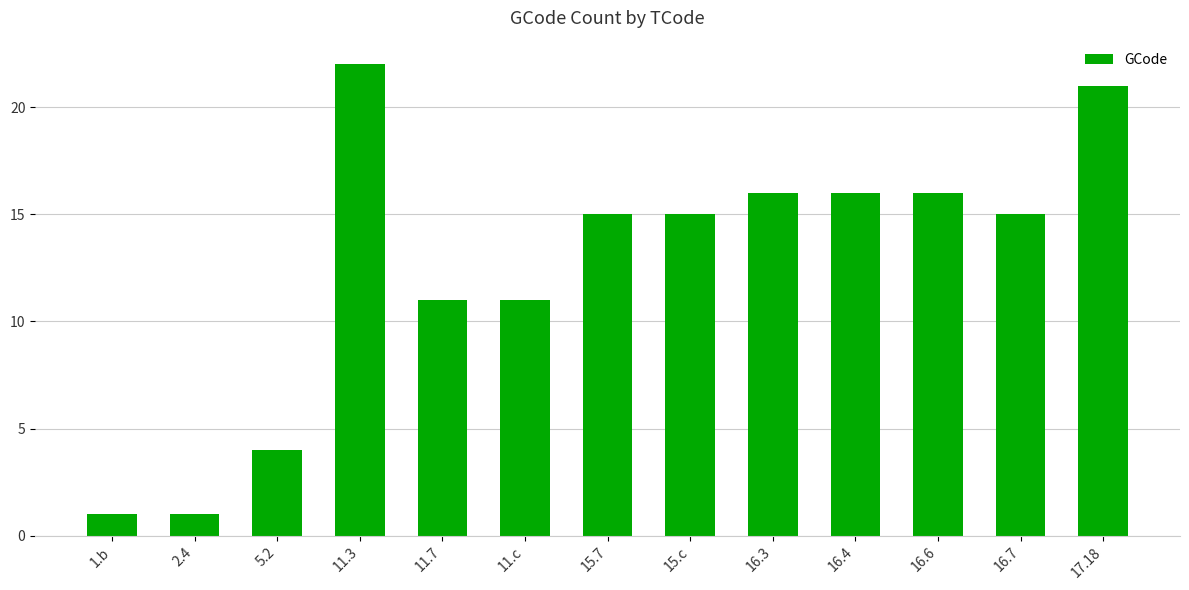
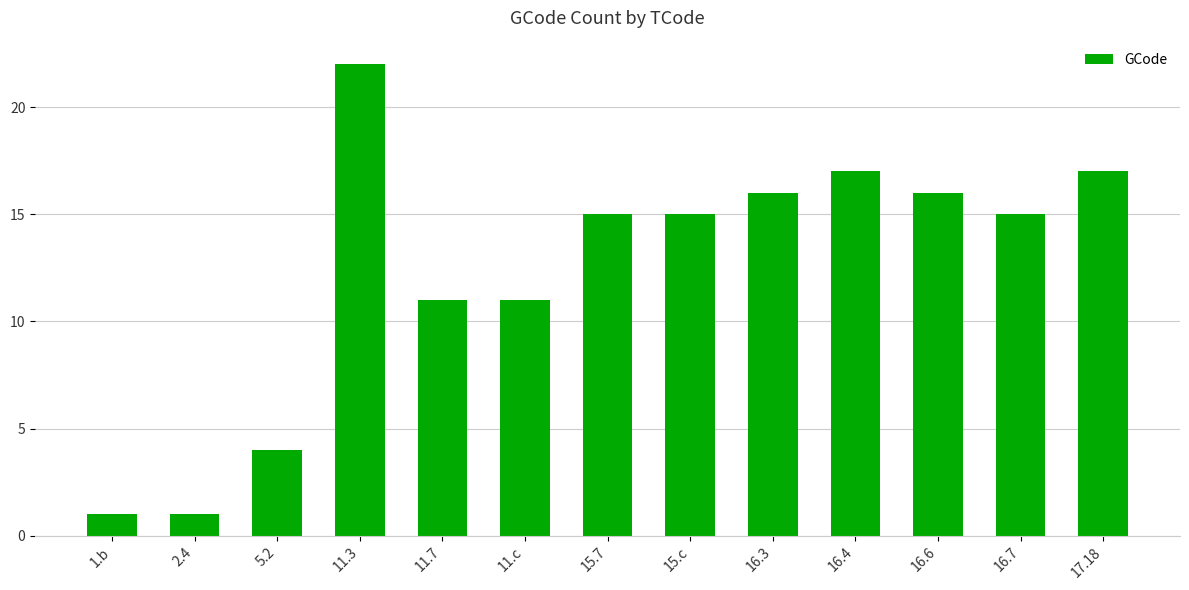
  {
    "1.b": 1,
    "2.4": 1,
    "5.2": 4,
    "11.3": 22,
    "11.7": 11,
    "11.c": 11,
    "15.7": 15,
    "15.c": 15,
    "16.3": 16,
-   "16.4": 16,
+   "16.4": 17,
    "16.6": 16,
    "16.7": 15,
-   "17.18": 21
+   "17.18": 17
  }
